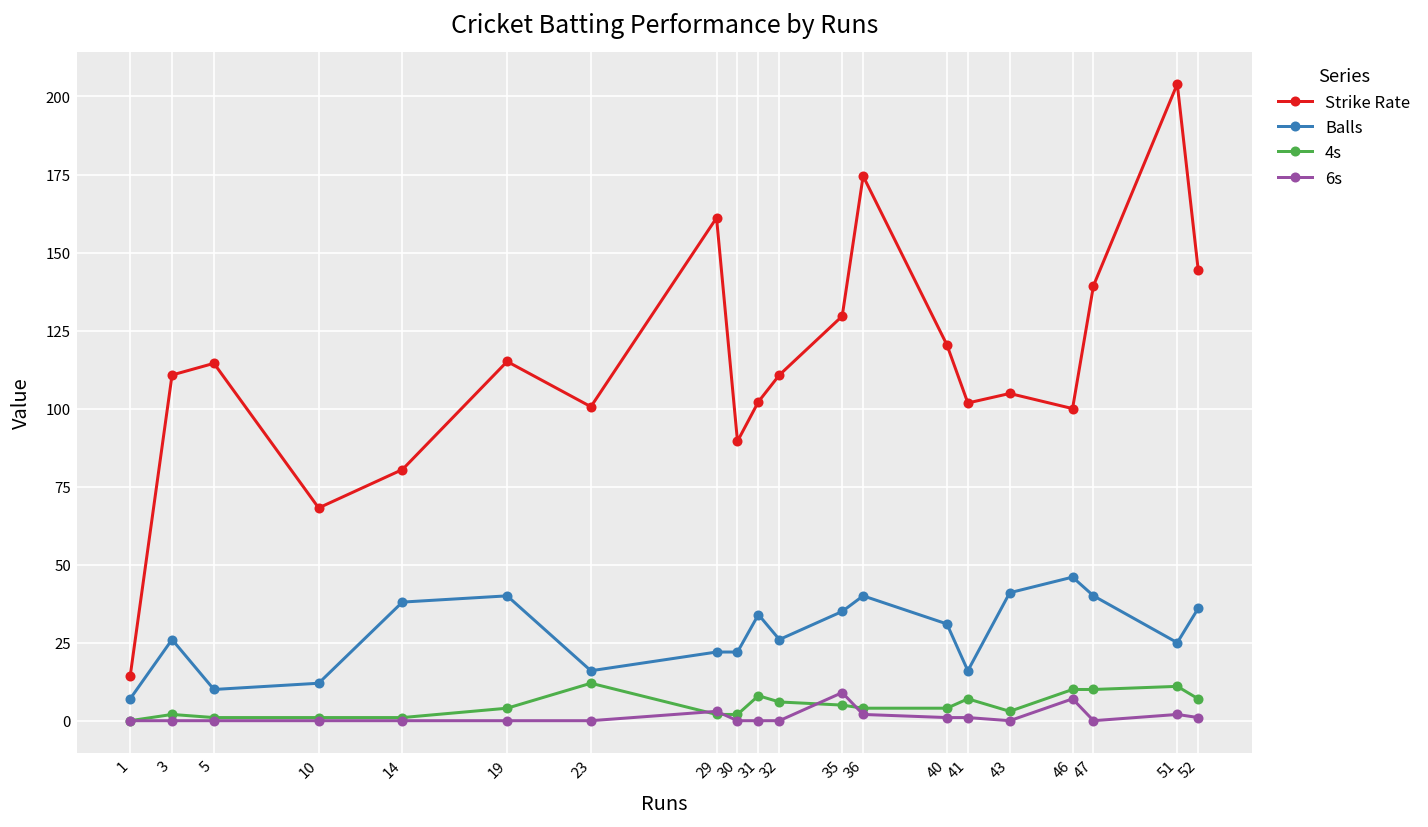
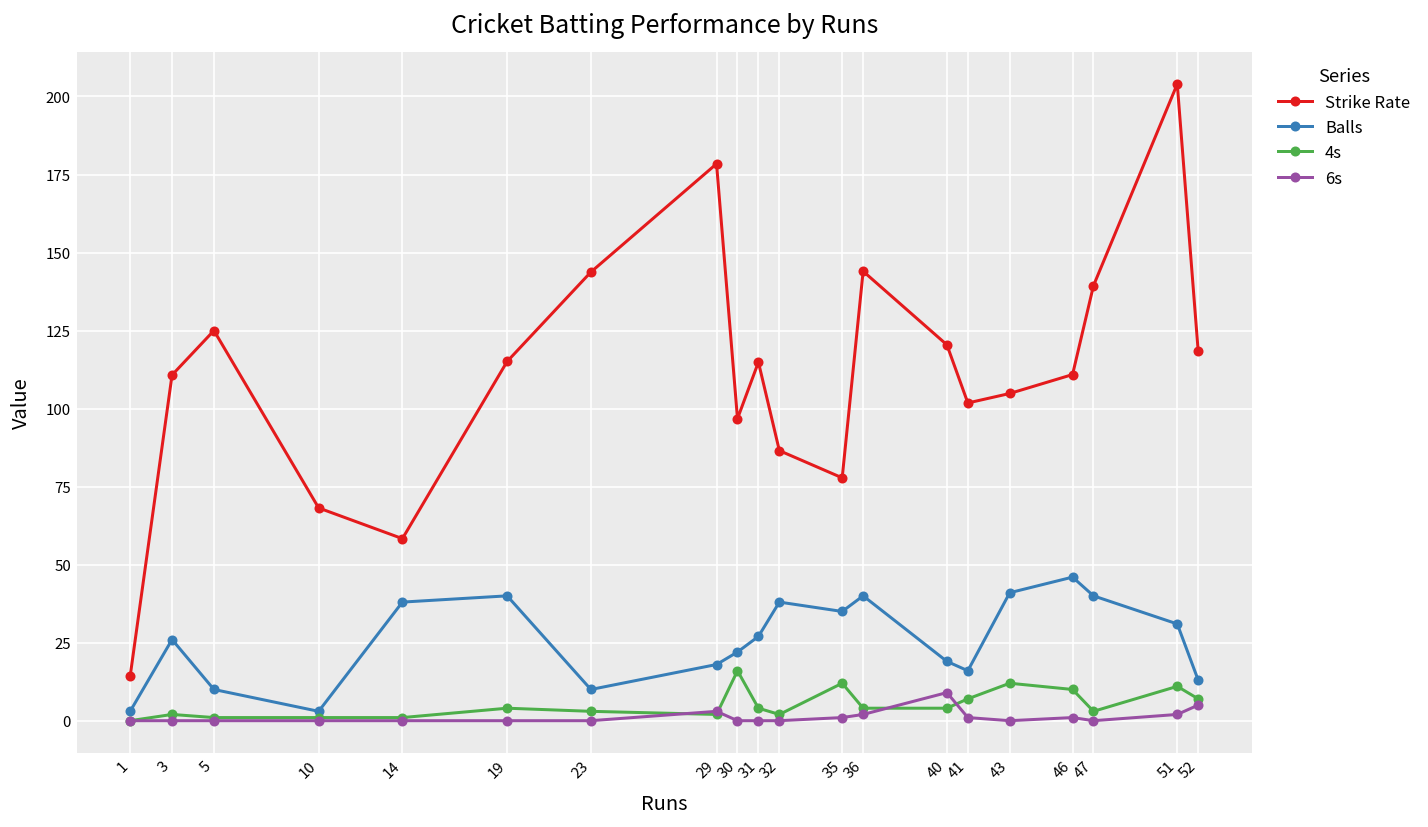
  {
    "Strike Rate": {
      "1": 14,
      "3": 111,
-     "5": 115,
+     "5": 125,
      "10": 68,
-     "14": 80,
+     "14": 58,
      "19": 115,
-     "23": 101,
-     "29": 161,
-     "30": 90,
-     "31": 102,
-     "32": 111,
-     "35": 130,
-     "36": 175,
+     "23": 144,
+     "29": 178,
+     "30": 97,
+     "31": 115,
+     "32": 87,
+     "35": 78,
+     "36": 144,
      "40": 120,
      "41": 102,
      "43": 105,
-     "46": 100,
+     "46": 111,
      "47": 139,
      "51": 204,
-     "52": 144
+     "52": 118
    },
    "Balls": {
-     "1": 7,
+     "1": 3,
      "3": 26,
      "5": 10,
-     "10": 12,
+     "10": 3,
      "14": 38,
      "19": 40,
-     "23": 16,
-     "29": 22,
+     "23": 10,
+     "29": 18,
      "30": 22,
-     "31": 34,
-     "32": 26,
+     "31": 27,
+     "32": 38,
      "35": 35,
      "36": 40,
-     "40": 31,
+     "40": 19,
      "41": 16,
      "43": 41,
      "46": 46,
      "47": 40,
-     "51": 25,
-     "52": 36
+     "51": 31,
+     "52": 13
    },
    "4s": {
      "3": 2,
      "5": 1,
      "10": 1,
      "14": 1,
      "19": 4,
-     "23": 12,
+     "23": 3,
      "29": 2,
-     "30": 2,
-     "31": 8,
-     "32": 6,
-     "35": 5,
+     "30": 16,
+     "31": 4,
+     "32": 2,
+     "35": 12,
      "36": 4,
      "40": 4,
      "41": 7,
-     "43": 3,
+     "43": 12,
      "46": 10,
-     "47": 10,
+     "47": 3,
      "51": 11,
      "52": 7
    },
    "6s": {
      "3": 0,
      "5": 0,
      "10": 0,
      "14": 0,
      "19": 0,
      "23": 0,
      "29": 3,
      "30": 0,
      "31": 0,
      "32": 0,
-     "35": 9,
+     "35": 1,
      "36": 2,
-     "40": 1,
+     "40": 9,
      "41": 1,
      "43": 0,
-     "46": 7,
+     "46": 1,
      "47": 0,
      "51": 2,
-     "52": 1
+     "52": 5
    }
  }
